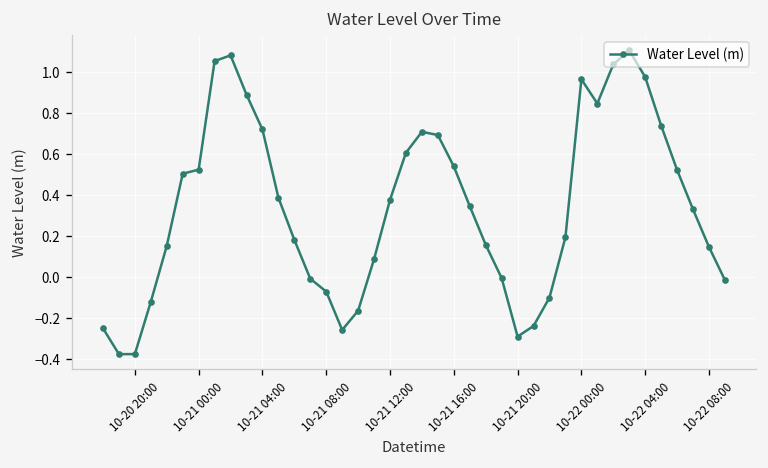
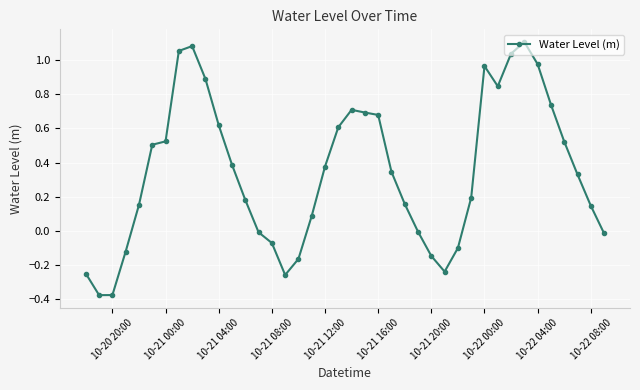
  {
    "10-20 20:00": -0.38,
    "10-21 00:00": 0.52,
-   "10-21 04:00": 0.72,
+   "10-21 04:00": 0.62,
    "10-21 08:00": -0.07,
    "10-21 12:00": 0.38,
-   "10-21 16:00": 0.54,
-   "10-21 20:00": -0.29,
+   "10-21 16:00": 0.68,
+   "10-21 20:00": -0.15,
    "10-22 00:00": 0.96,
    "10-22 04:00": 0.98,
    "10-22 08:00": 0.15
  }
